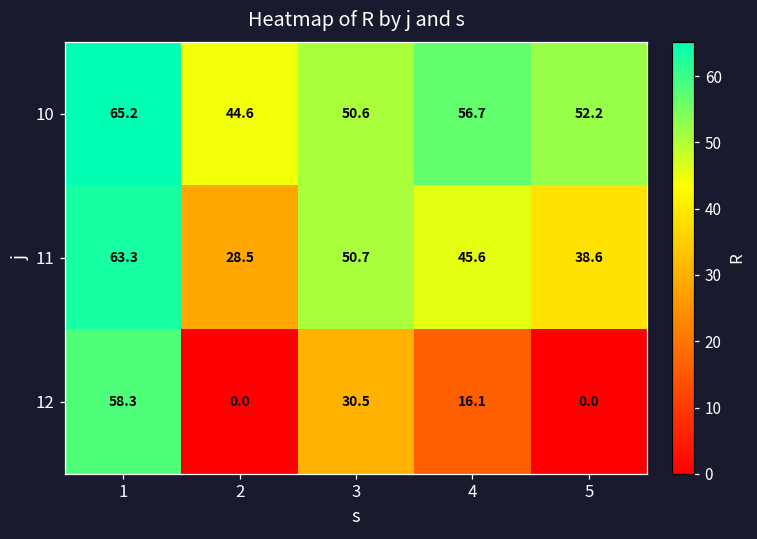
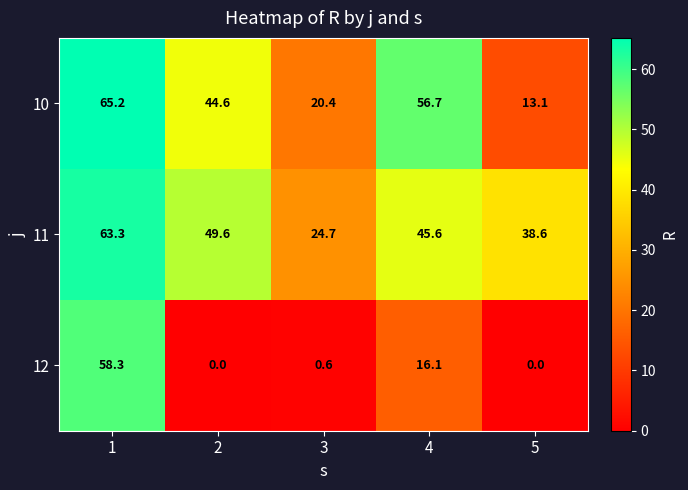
  {
    "10": {
      "1": 65.2,
      "2": 44.6,
-     "3": 50.6,
+     "3": 20.4,
      "4": 56.7,
-     "5": 52.2
+     "5": 13.1
    },
    "11": {
      "1": 63.3,
-     "2": 28.5,
-     "3": 50.7,
+     "2": 49.6,
+     "3": 24.7,
      "4": 45.6,
      "5": 38.6
    },
    "12": {
      "1": 58.3,
      "2": 0.0,
-     "3": 30.5,
+     "3": 0.6,
      "4": 16.1,
      "5": 0.0
    }
  }
